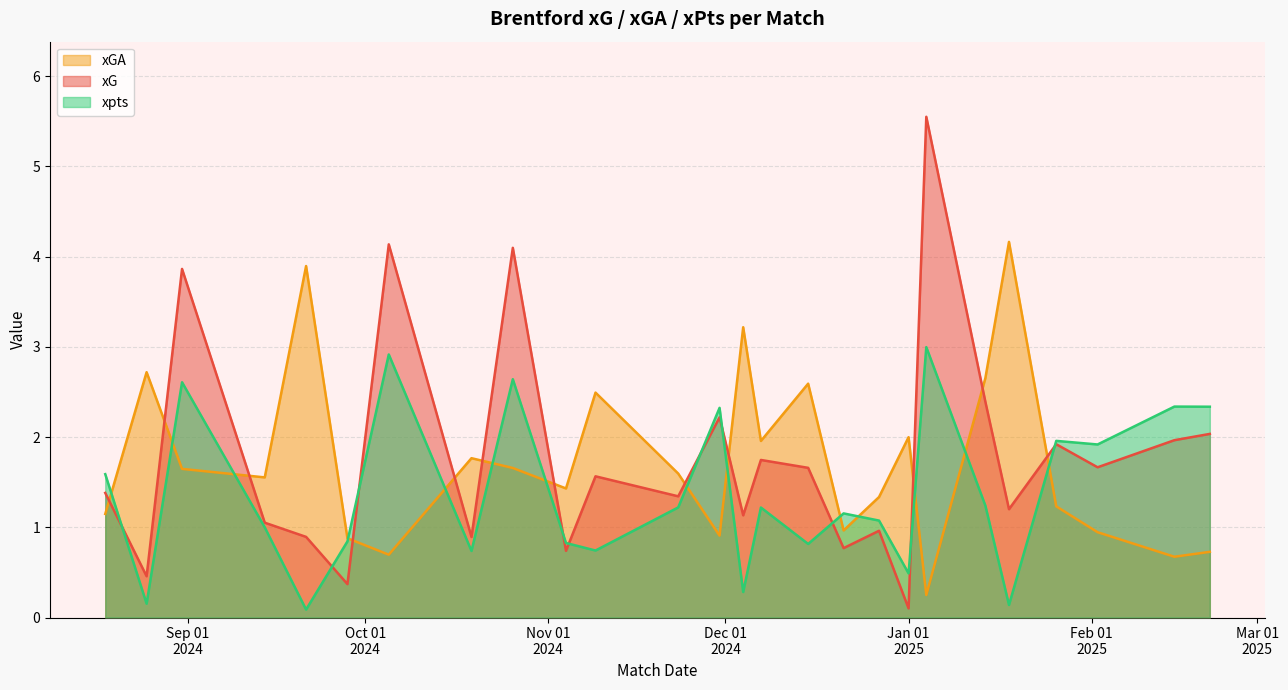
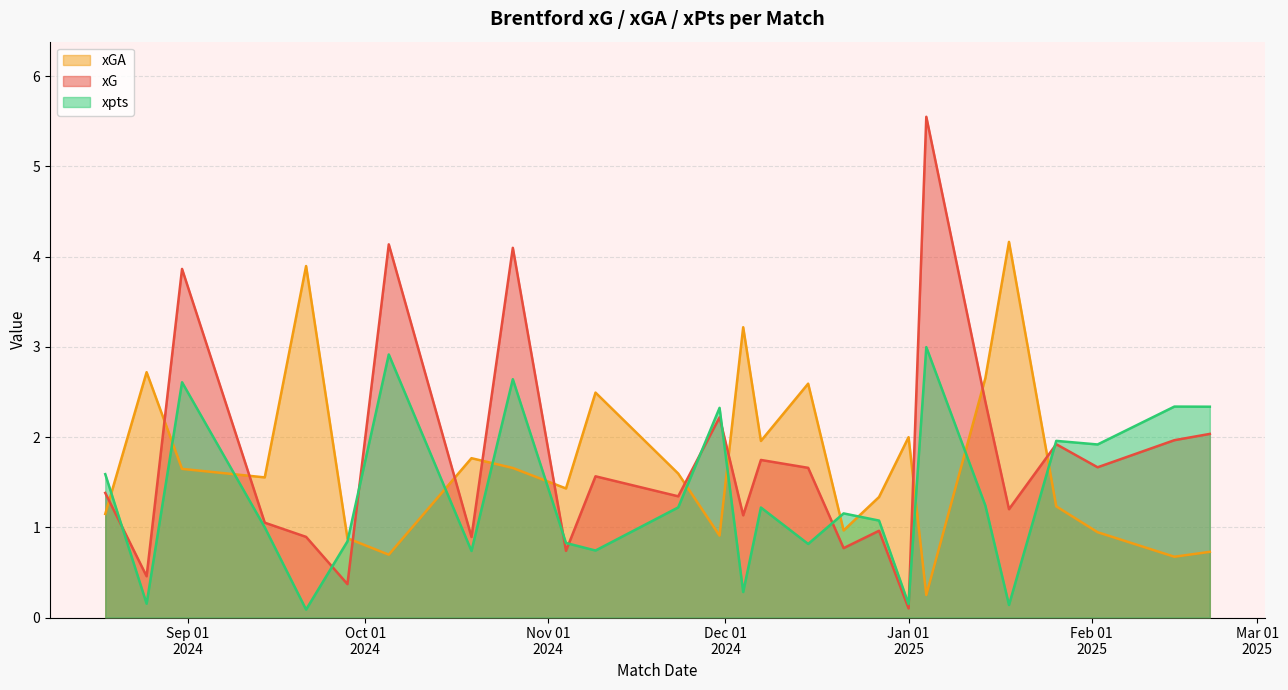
  {
    "xGA": {
      "Jan 01 2025": 2.0
    },
    "xG": {
      "Jan 01 2025": 0.1
    },
    "xpts": {
-     "Jan 01 2025": 0.5
+     "Jan 01 2025": 0.1
    }
  }
